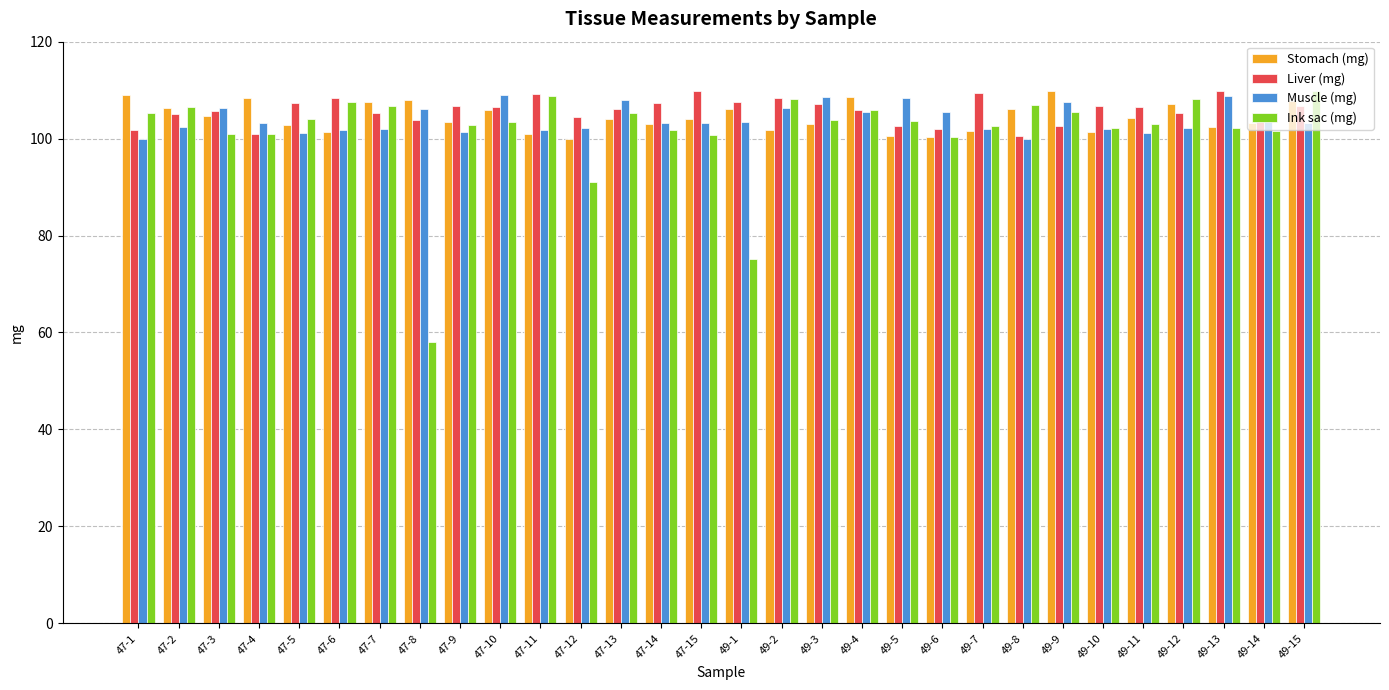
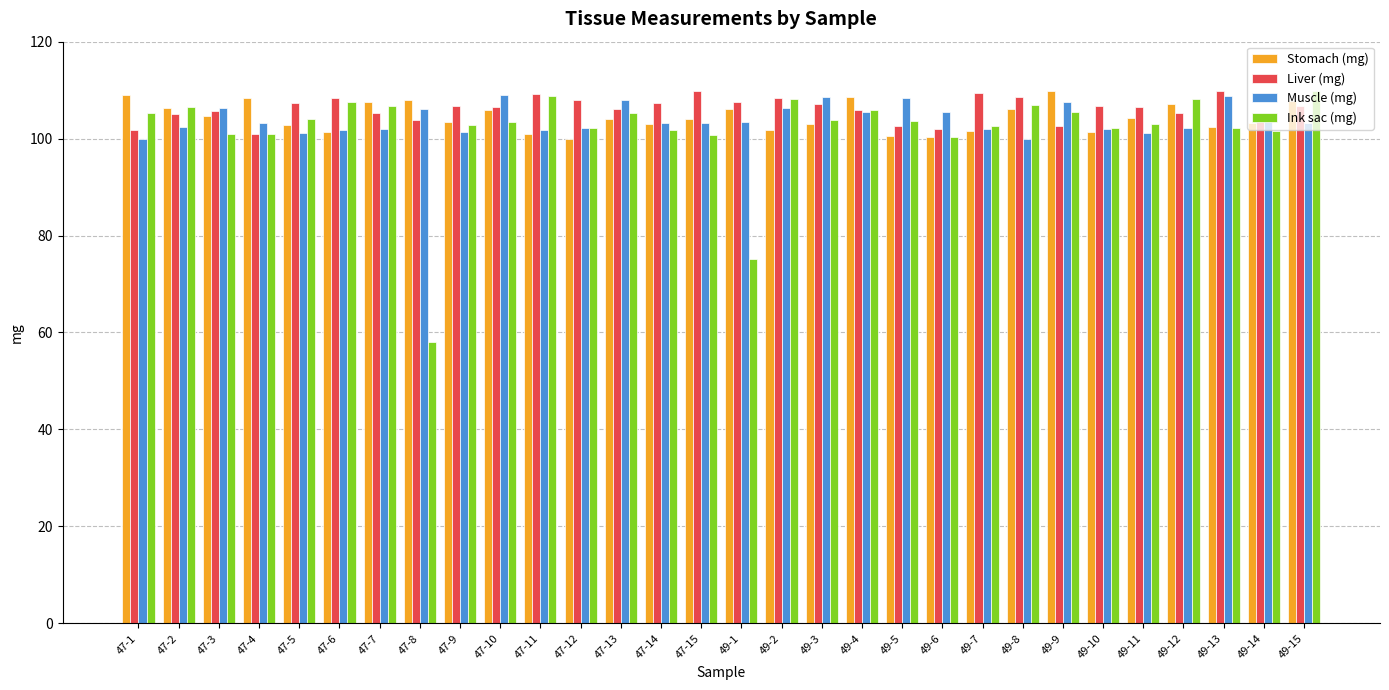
  {
    "Stomach (mg)": {
      "47-1": 109,
      "47-2": 106,
      "47-3": 105,
      "47-4": 108,
      "47-5": 103,
      "47-6": 101,
      "47-7": 108,
      "47-8": 108,
      "47-9": 104,
      "47-10": 106,
      "47-11": 101,
      "47-12": 100,
      "47-13": 104,
      "47-14": 103,
      "47-15": 104,
      "49-1": 106,
      "49-2": 102,
      "49-3": 103,
      "49-4": 109,
      "49-5": 101,
      "49-6": 100,
      "49-7": 102,
      "49-8": 106,
      "49-9": 110,
      "49-10": 101,
      "49-11": 104,
      "49-12": 107,
      "49-13": 102
    },
    "Liver (mg)": {
      "47-1": 102,
      "47-2": 105,
      "47-3": 106,
      "47-4": 101,
      "47-5": 107,
      "47-6": 108,
      "47-7": 105,
      "47-8": 104,
      "47-9": 107,
      "47-10": 107,
      "47-11": 109,
-     "47-12": 104,
+     "47-12": 108,
      "47-13": 106,
      "47-14": 107,
      "47-15": 110,
      "49-1": 108,
      "49-2": 108,
      "49-3": 107,
      "49-4": 106,
      "49-5": 103,
      "49-6": 102,
      "49-7": 110,
-     "49-8": 101,
+     "49-8": 109,
      "49-9": 103,
      "49-10": 107,
      "49-11": 107,
      "49-12": 105,
      "49-13": 110
    },
    "Muscle (mg)": {
      "47-1": 100,
      "47-2": 102,
      "47-3": 106,
      "47-4": 103,
      "47-5": 101,
      "47-6": 102,
      "47-7": 102,
      "47-8": 106,
      "47-9": 101,
      "47-10": 109,
      "47-11": 102,
      "47-12": 102,
      "47-13": 108,
      "47-14": 103,
      "47-15": 103,
      "49-1": 104,
      "49-2": 106,
      "49-3": 109,
      "49-4": 105,
      "49-5": 108,
      "49-6": 106,
      "49-7": 102,
      "49-8": 100,
      "49-9": 108,
      "49-10": 102,
      "49-11": 101,
      "49-12": 102,
      "49-13": 109
    },
    "Ink sac (mg)": {
      "47-1": 105,
      "47-2": 107,
      "47-3": 101,
      "47-4": 101,
      "47-5": 104,
      "47-6": 108,
      "47-7": 107,
      "47-8": 58,
      "47-9": 103,
      "47-10": 103,
      "47-11": 109,
-     "47-12": 91,
+     "47-12": 102,
      "47-13": 105,
      "47-14": 102,
      "47-15": 101,
      "49-1": 75,
      "49-2": 108,
      "49-3": 104,
      "49-4": 106,
      "49-5": 104,
      "49-6": 100,
      "49-7": 103,
      "49-8": 107,
      "49-9": 105,
      "49-10": 102,
      "49-11": 103,
      "49-12": 108,
      "49-13": 102,
      "49-14": 102
    }
  }
